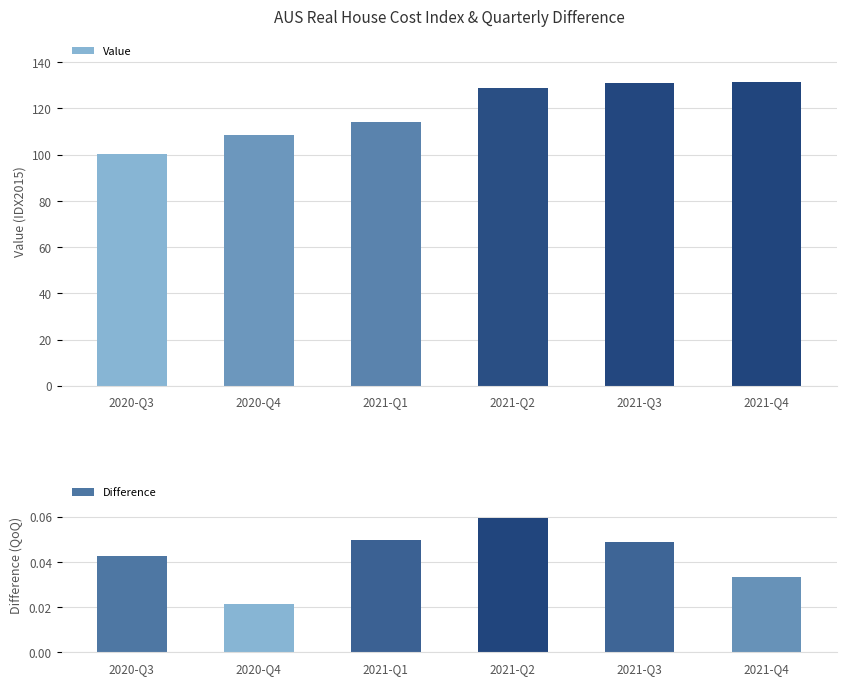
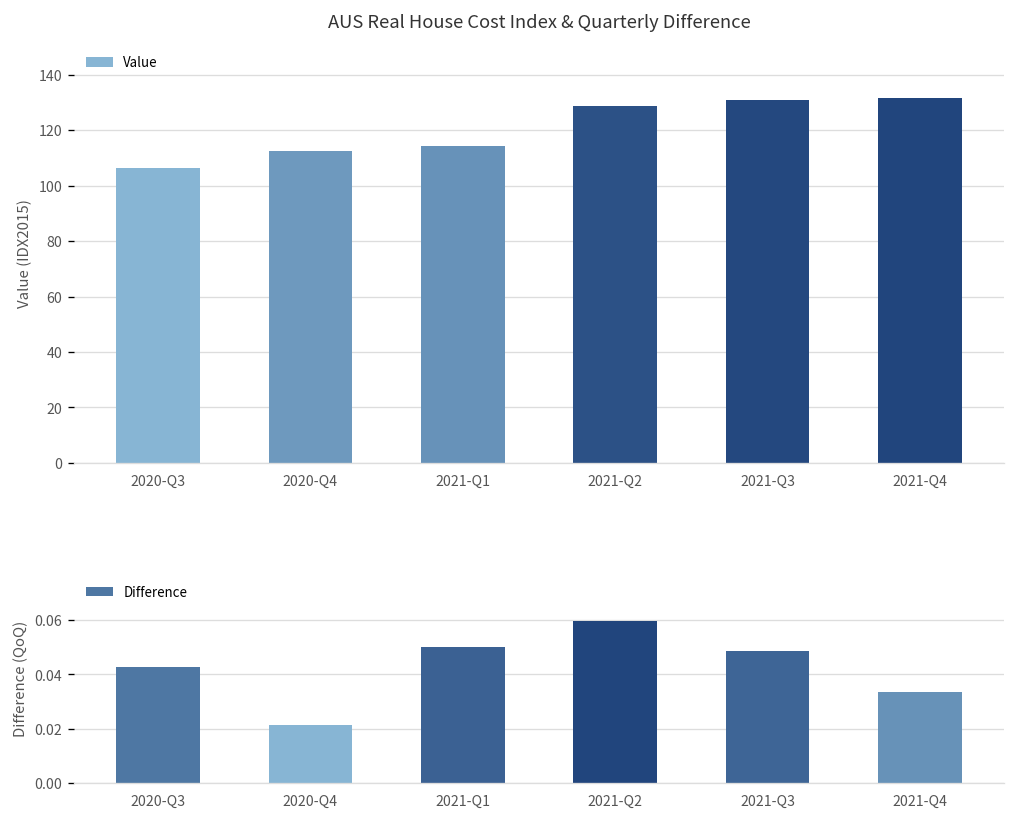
  {
    "AUS Real House Cost Index & Quarterly Difference": {
-     "2020-Q3": 100,
-     "2020-Q4": 109,
+     "2020-Q3": 106,
+     "2020-Q4": 113,
      "2021-Q1": 114,
      "2021-Q2": 129,
      "2021-Q3": 131,
      "2021-Q4": 132
    }
  }
